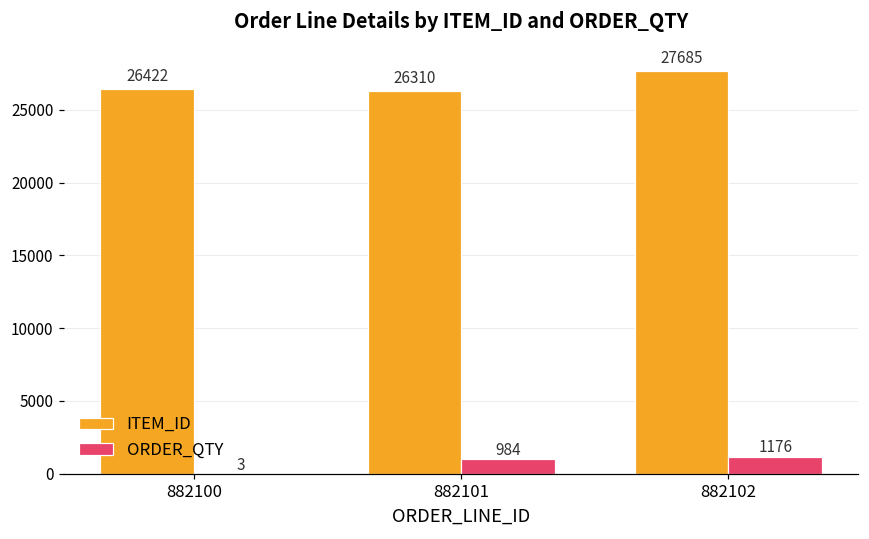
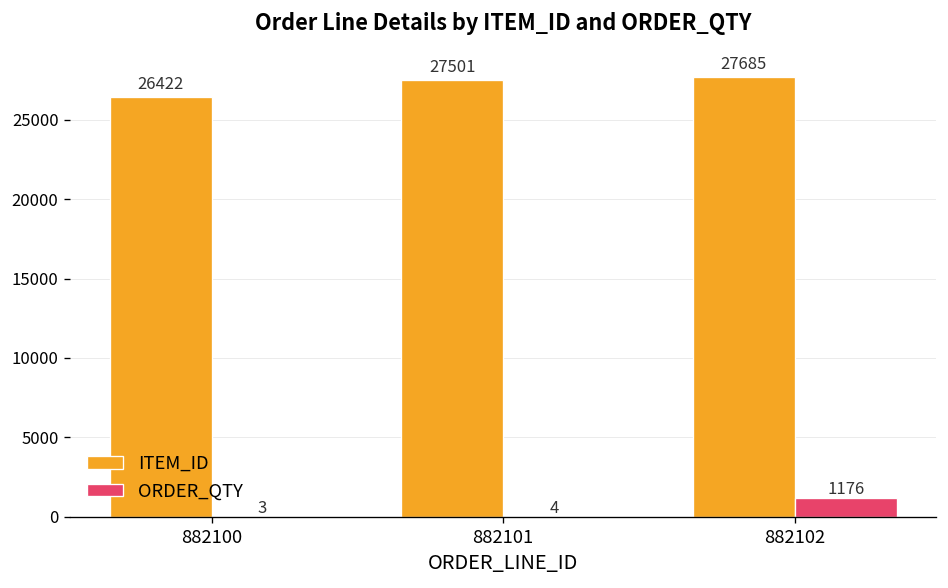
  {
    "ITEM_ID": {
      "882100": 26422,
-     "882101": 26310,
+     "882101": 27501,
      "882102": 27685
    },
    "ORDER_QTY": {
      "882100": 3,
-     "882101": 984,
+     "882101": 4,
      "882102": 1176
    }
  }
